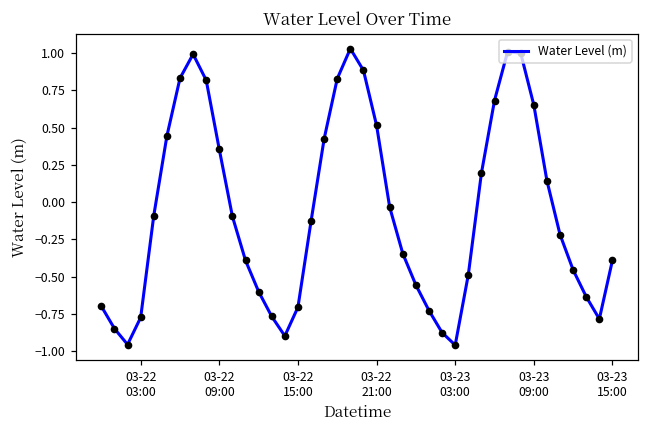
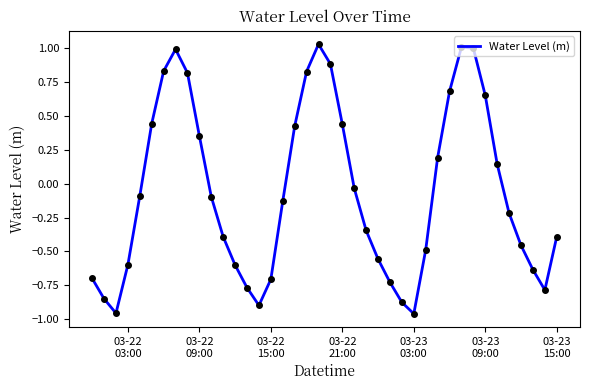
  {
-   "03-22 03:00": -0.77,
+   "03-22 03:00": -0.60,
    "03-22 09:00": 0.35,
    "03-22 15:00": -0.71,
-   "03-22 21:00": 0.51,
+   "03-22 21:00": 0.44,
    "03-23 03:00": -0.96,
    "03-23 09:00": 0.65,
    "03-23 15:00": -0.39
  }
